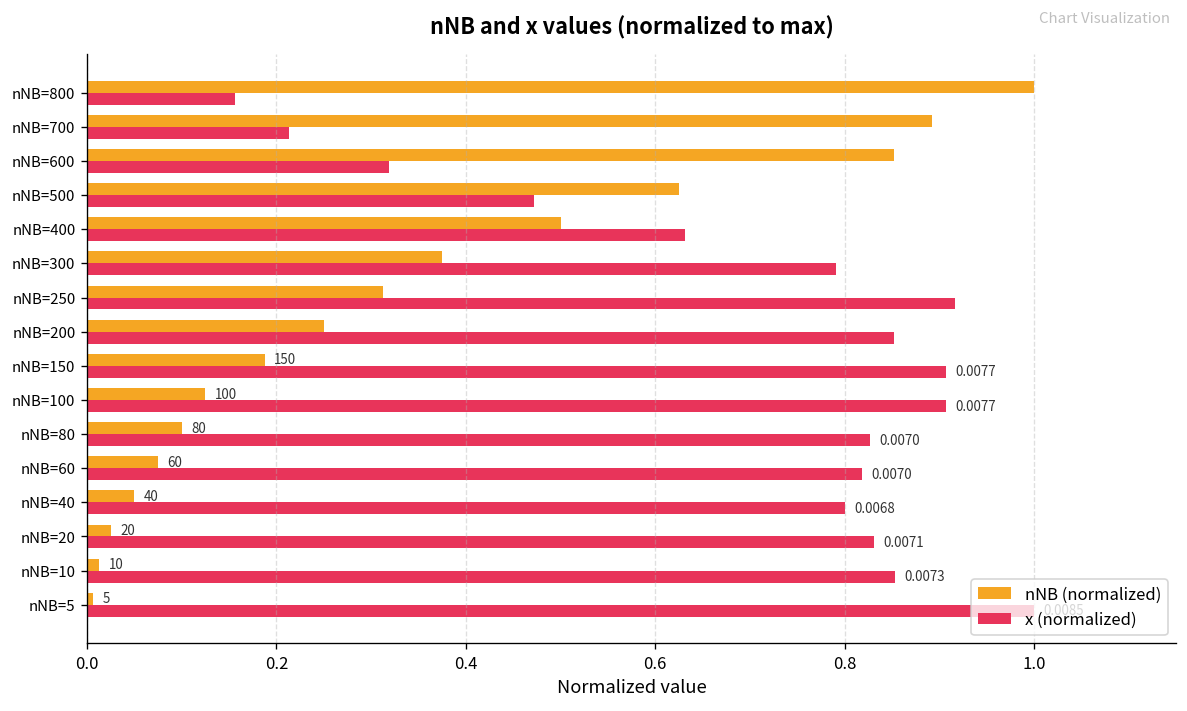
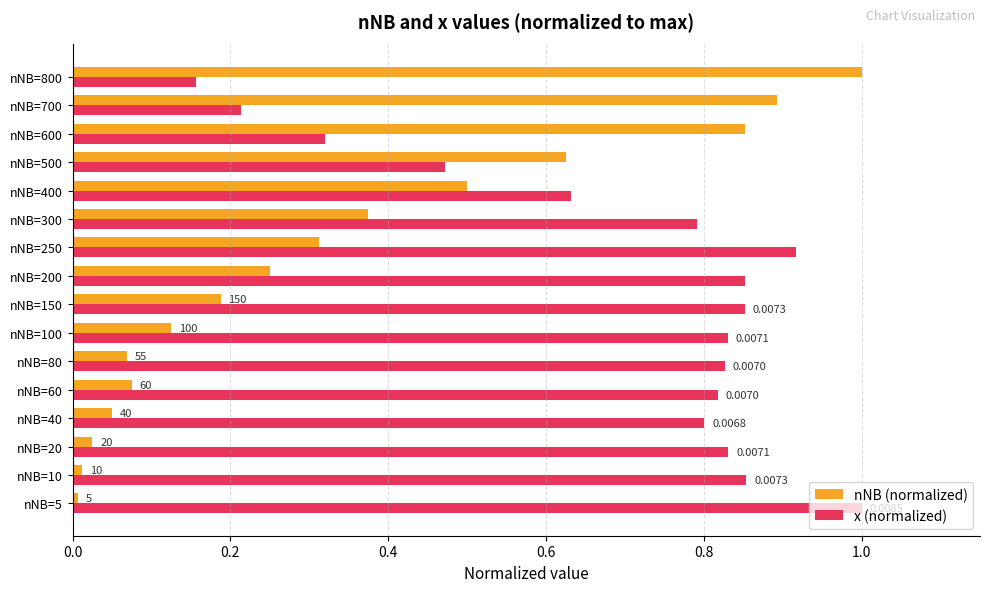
  {
    "nNB (normalized)": {
-     "nNB=80": 80
+     "nNB=80": 55
    },
    "x (normalized)": {
-     "nNB=150": 0.0077,
-     "nNB=100": 0.0077
+     "nNB=150": 0.0073,
+     "nNB=100": 0.0071
    }
  }
